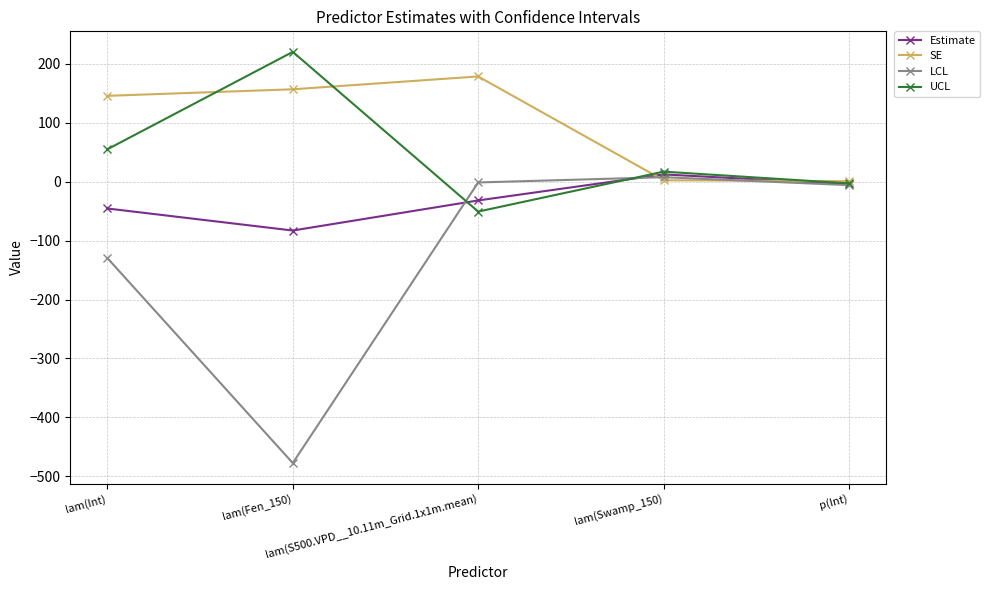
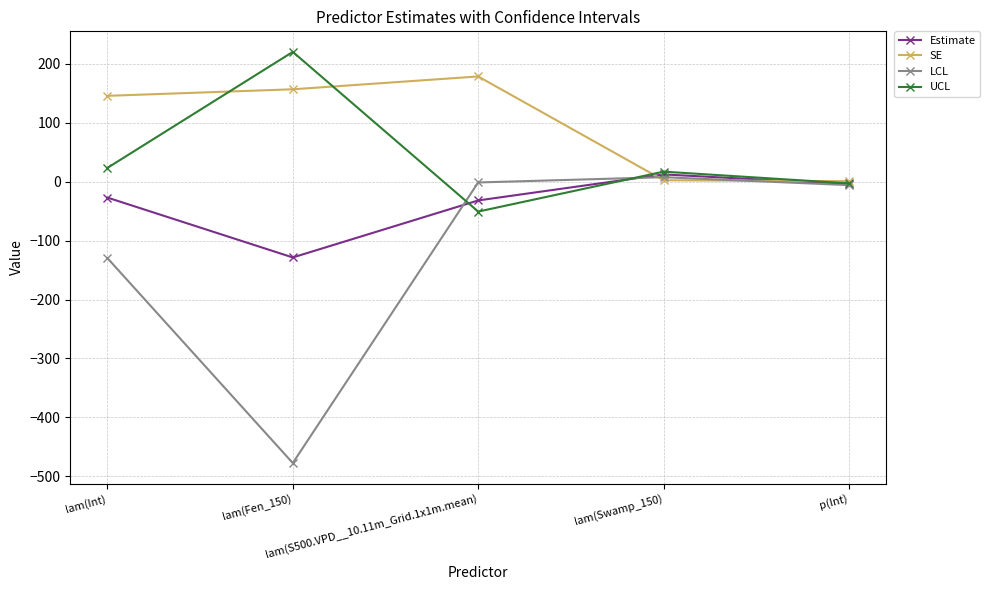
  {
    "Estimate": {
-     "lam(Int)": -50,
-     "lam(Fen_150)": -80,
+     "lam(Int)": -30,
+     "lam(Fen_150)": -130,
      "lam(S500.VPD__10.11m_Grid.1x1m.mean)": -30,
      "lam(Swamp_150)": 10
    },
    "SE": {
      "lam(Int)": 150,
      "lam(Fen_150)": 160,
      "lam(S500.VPD__10.11m_Grid.1x1m.mean)": 180,
      "lam(Swamp_150)": 0
    },
    "LCL": {
      "lam(Int)": -130,
      "lam(Fen_150)": -480,
      "lam(S500.VPD__10.11m_Grid.1x1m.mean)": 0,
      "lam(Swamp_150)": 10
    },
    "UCL": {
-     "lam(Int)": 50,
+     "lam(Int)": 20,
      "lam(Fen_150)": 220,
      "lam(S500.VPD__10.11m_Grid.1x1m.mean)": -50,
      "lam(Swamp_150)": 20
    }
  }
